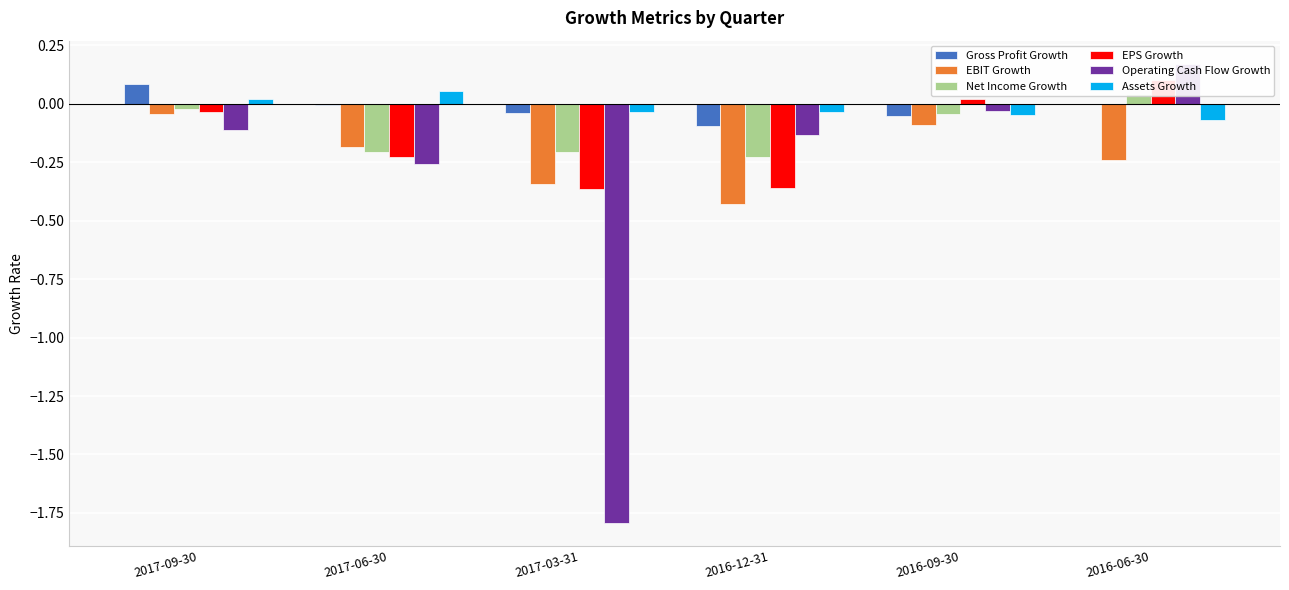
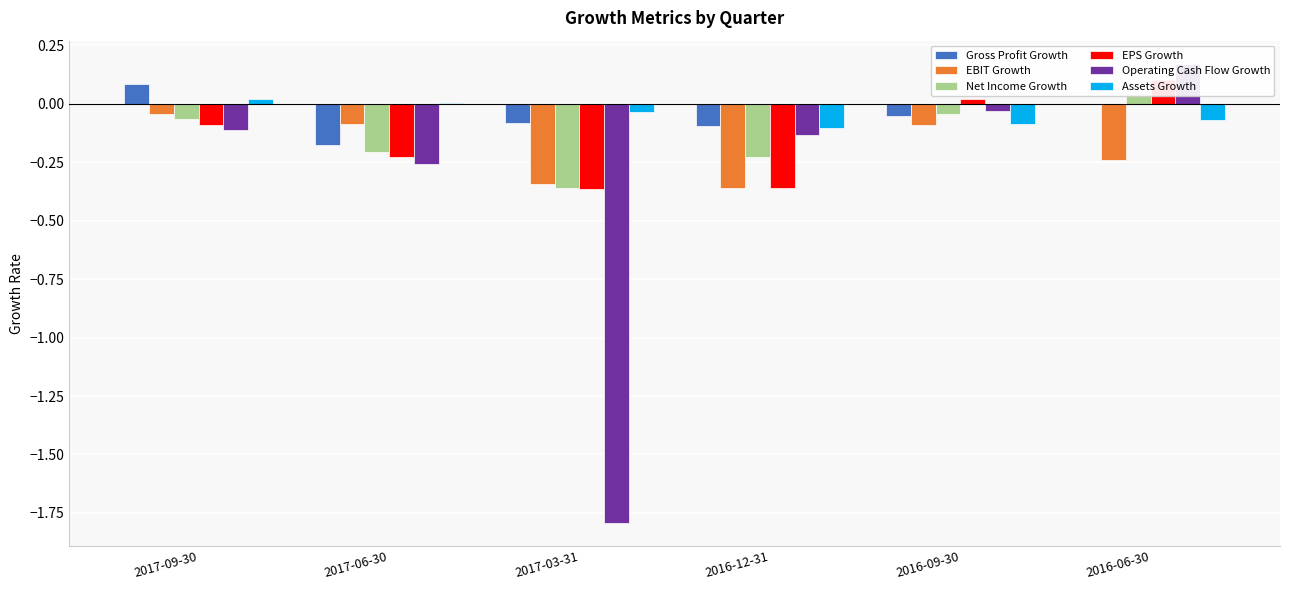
  {
    "Gross Profit Growth": {
      "2017-09-30": 0.08,
-     "2017-06-30": -0.01,
-     "2017-03-31": -0.04,
+     "2017-06-30": -0.18,
+     "2017-03-31": -0.08,
      "2016-12-31": -0.10,
      "2016-09-30": -0.05
    },
    "EBIT Growth": {
      "2017-09-30": -0.05,
-     "2017-06-30": -0.18,
+     "2017-06-30": -0.09,
      "2017-03-31": -0.35,
-     "2016-12-31": -0.43,
+     "2016-12-31": -0.36,
      "2016-09-30": -0.09,
      "2016-06-30": -0.24
    },
    "Net Income Growth": {
-     "2017-09-30": -0.02,
+     "2017-09-30": -0.06,
      "2017-06-30": -0.21,
-     "2017-03-31": -0.21,
+     "2017-03-31": -0.36,
      "2016-12-31": -0.23,
      "2016-09-30": -0.04
    },
    "EPS Growth": {
-     "2017-09-30": -0.04,
+     "2017-09-30": -0.09,
      "2017-06-30": -0.23,
      "2017-03-31": -0.36,
      "2016-12-31": -0.36,
      "2016-09-30": 0.02
    },
    "Operating Cash Flow Growth": {
      "2017-09-30": -0.11,
      "2017-06-30": -0.26,
      "2017-03-31": -1.79,
      "2016-12-31": -0.13,
      "2016-09-30": -0.03
    },
    "Assets Growth": {
      "2017-09-30": 0.02,
-     "2017-06-30": 0.06,
+     "2017-06-30": 0.00,
      "2017-03-31": -0.04,
-     "2016-12-31": -0.04,
-     "2016-09-30": -0.05,
+     "2016-12-31": -0.10,
+     "2016-09-30": -0.09,
      "2016-06-30": -0.07
    }
  }
